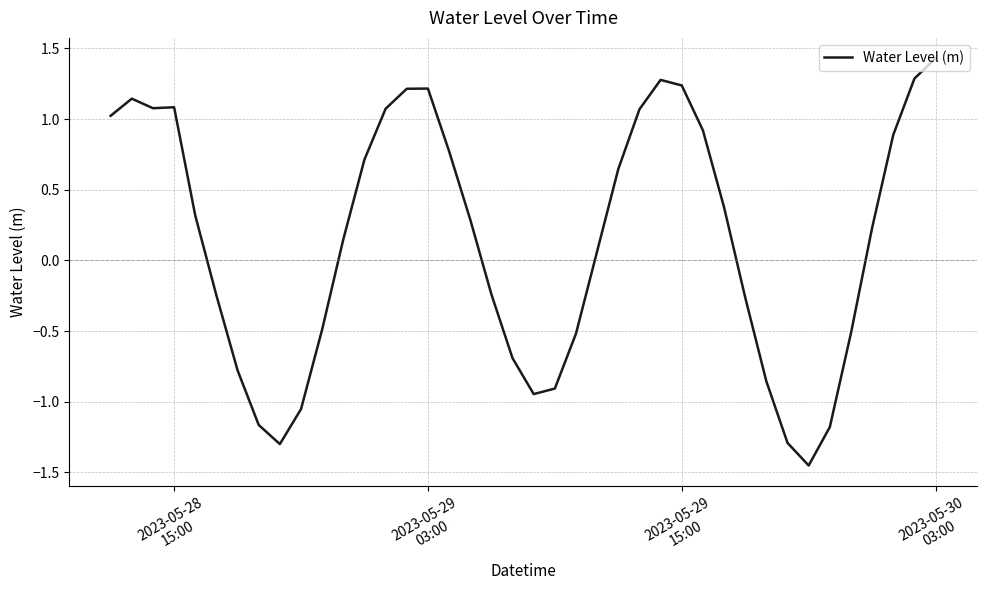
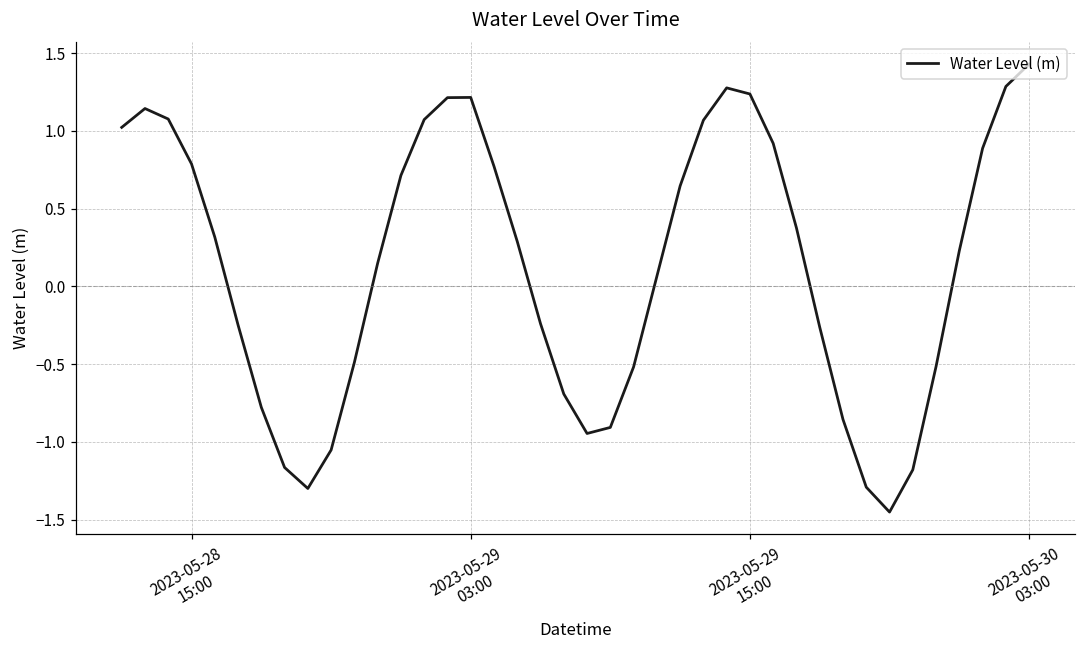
  {
-   "2023-05-28 15:00": 1.08,
+   "2023-05-28 15:00": 0.79,
    "2023-05-29 03:00": 1.22,
    "2023-05-29 15:00": 1.24
  }
